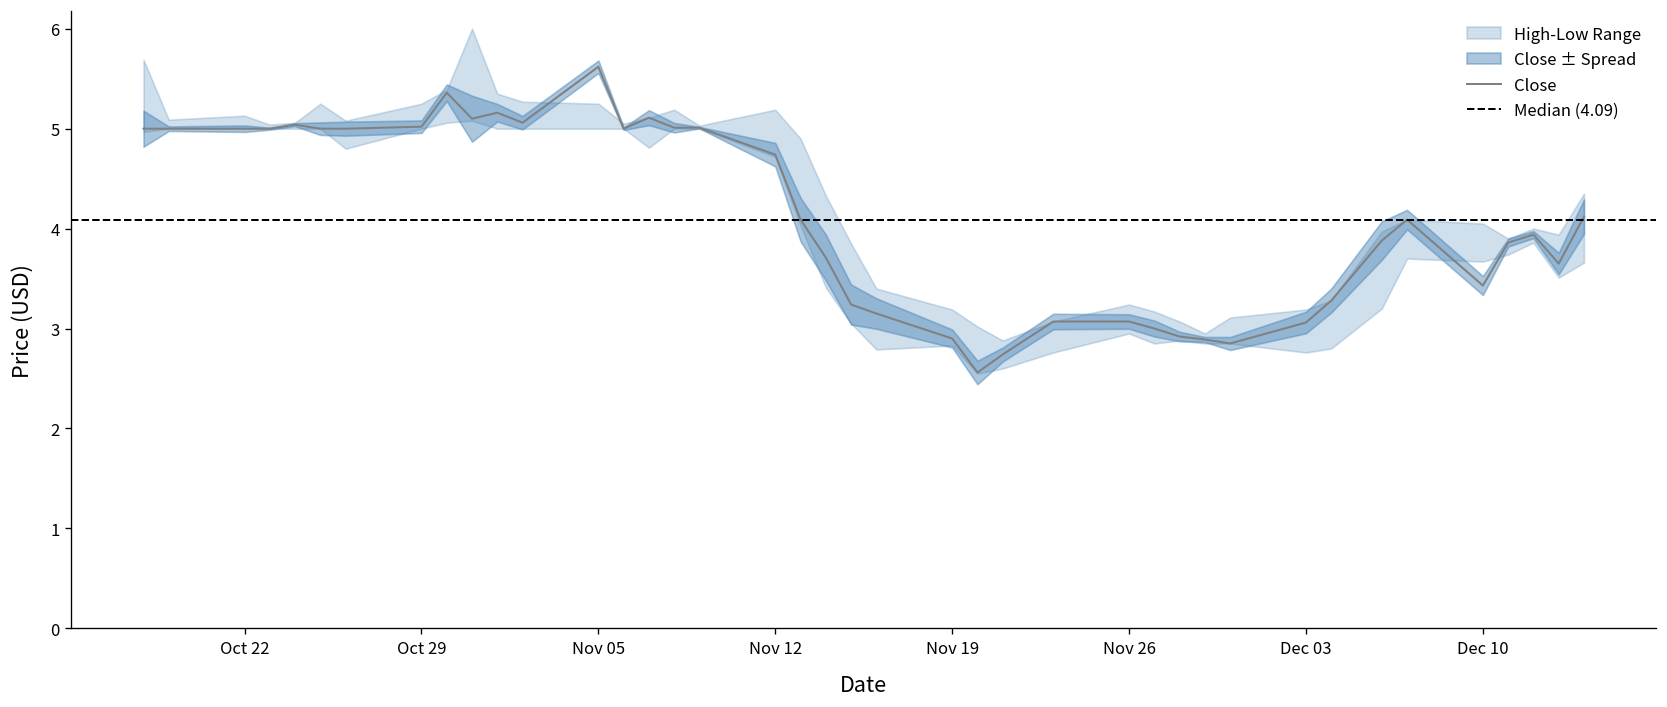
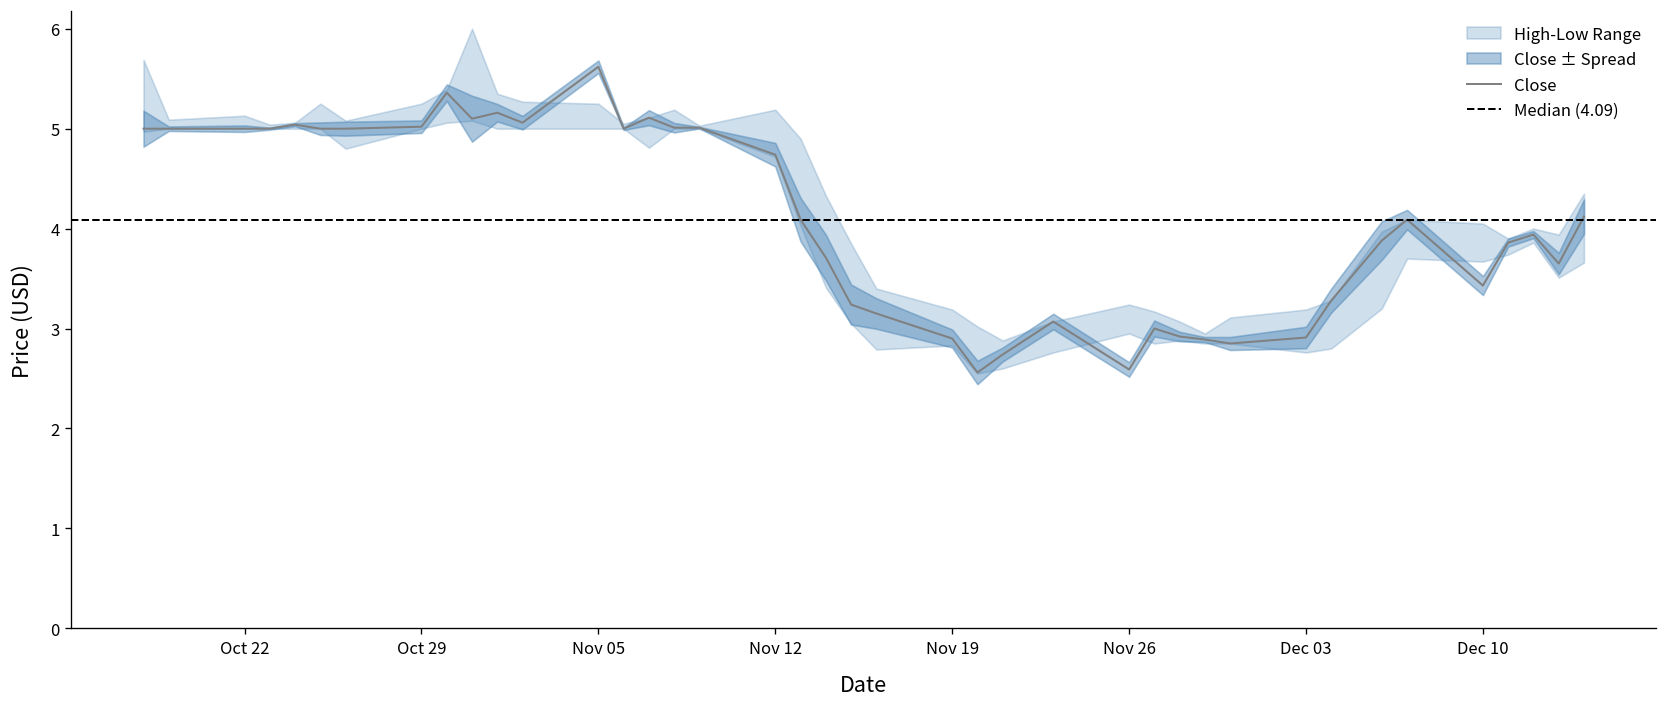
  {
    "Close": {
      "Oct 22": 5.0,
      "Oct 29": 5.0,
      "Nov 05": 5.6,
      "Nov 12": 4.7,
      "Nov 19": 2.9,
-     "Nov 26": 3.1,
-     "Dec 03": 3.1,
+     "Nov 26": 2.6,
+     "Dec 03": 2.9,
      "Dec 10": 3.4
    }
  }
